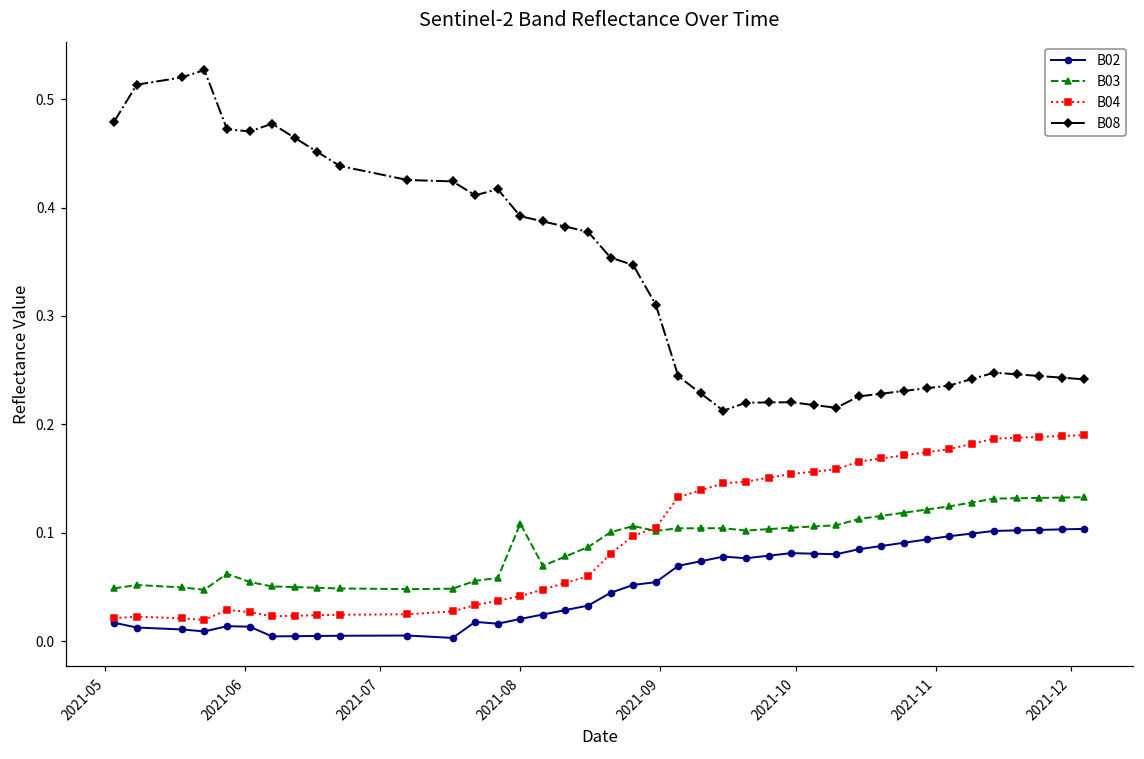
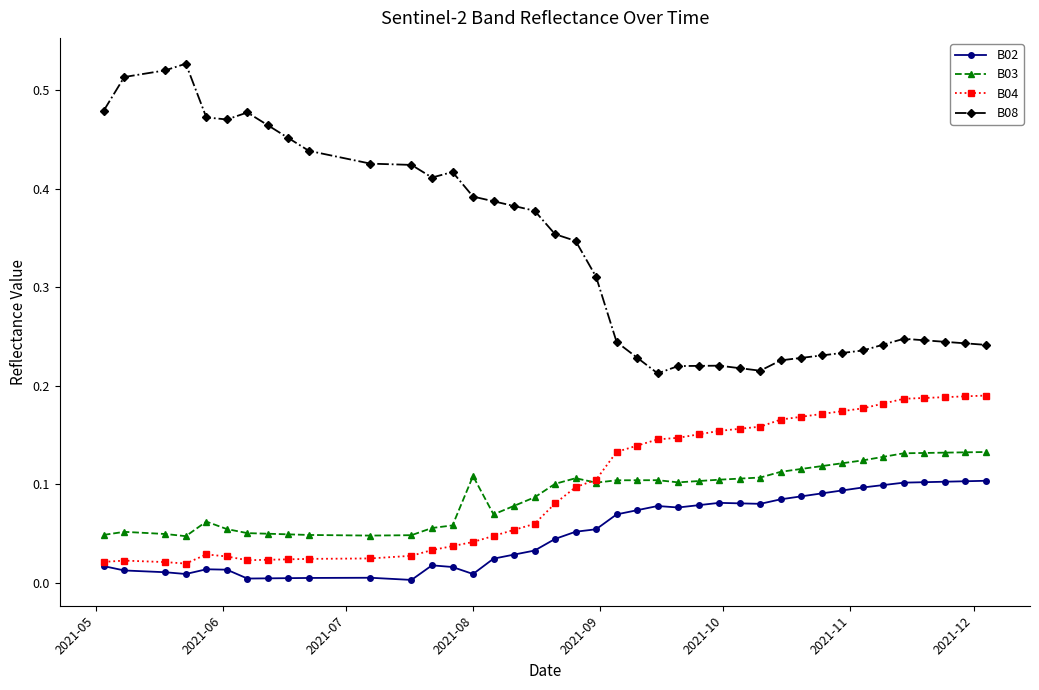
  {
    "B02": {
-     "2021-08": 0.02
+     "2021-08": 0.01
    },
    "B03": {
      "2021-08": 0.11
    },
    "B04": {
      "2021-08": 0.04
    },
    "B08": {
      "2021-08": 0.39
    }
  }
